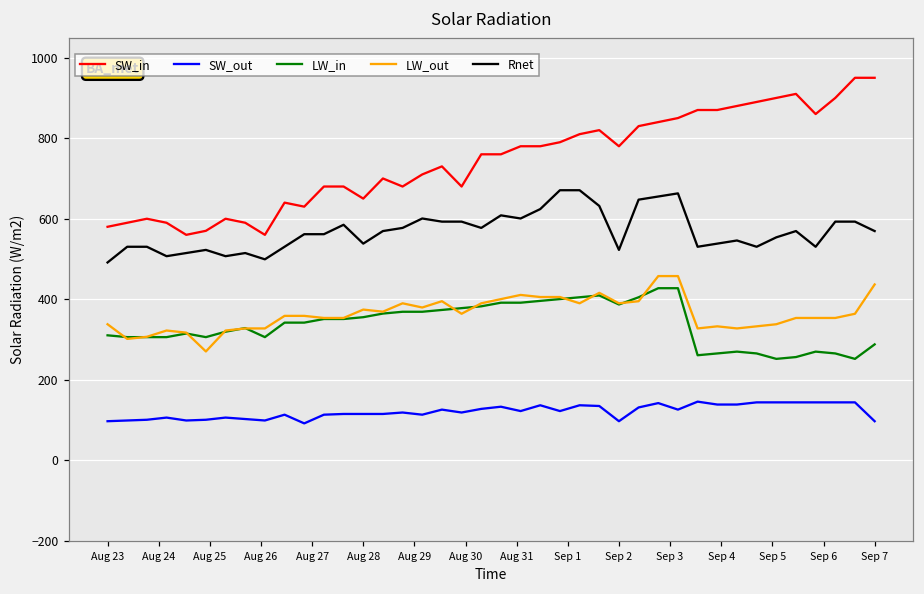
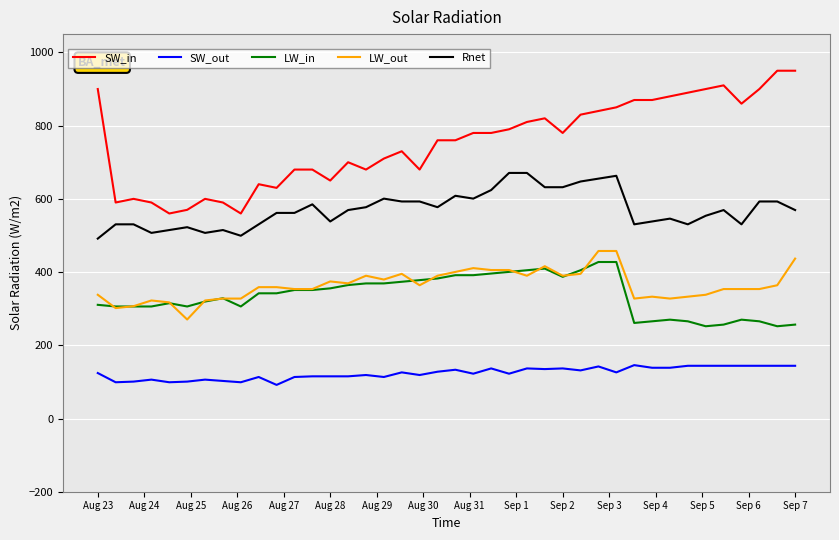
  {
    "SW_in": {
-     "Aug 23": 580,
+     "Aug 23": 900,
      "Aug 28": 650,
      "Sep 2": 780,
      "Sep 7": 950
    },
    "SW_out": {
-     "Aug 23": 100,
+     "Aug 23": 120,
      "Aug 28": 120,
-     "Sep 2": 100,
-     "Sep 7": 100
+     "Sep 2": 140,
+     "Sep 7": 140
    },
    "LW_in": {
      "Aug 23": 310,
      "Aug 28": 360,
-     "Sep 7": 290
+     "Sep 7": 260
    },
    "LW_out": {
      "Aug 23": 340,
      "Aug 28": 370,
      "Sep 7": 440
    },
    "Rnet": {
      "Aug 23": 490,
      "Aug 28": 540,
-     "Sep 2": 520,
+     "Sep 2": 630,
      "Sep 7": 570
    }
  }
